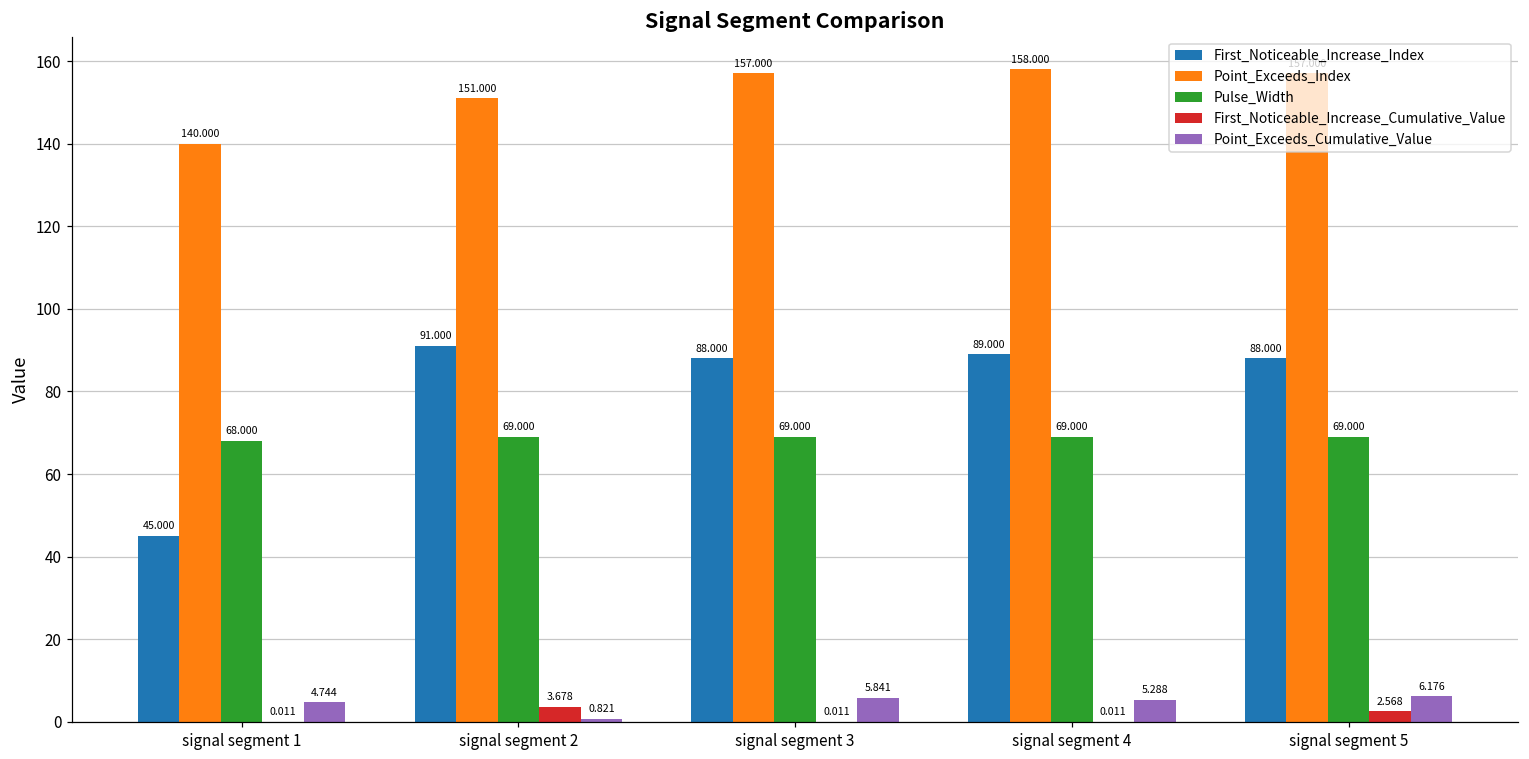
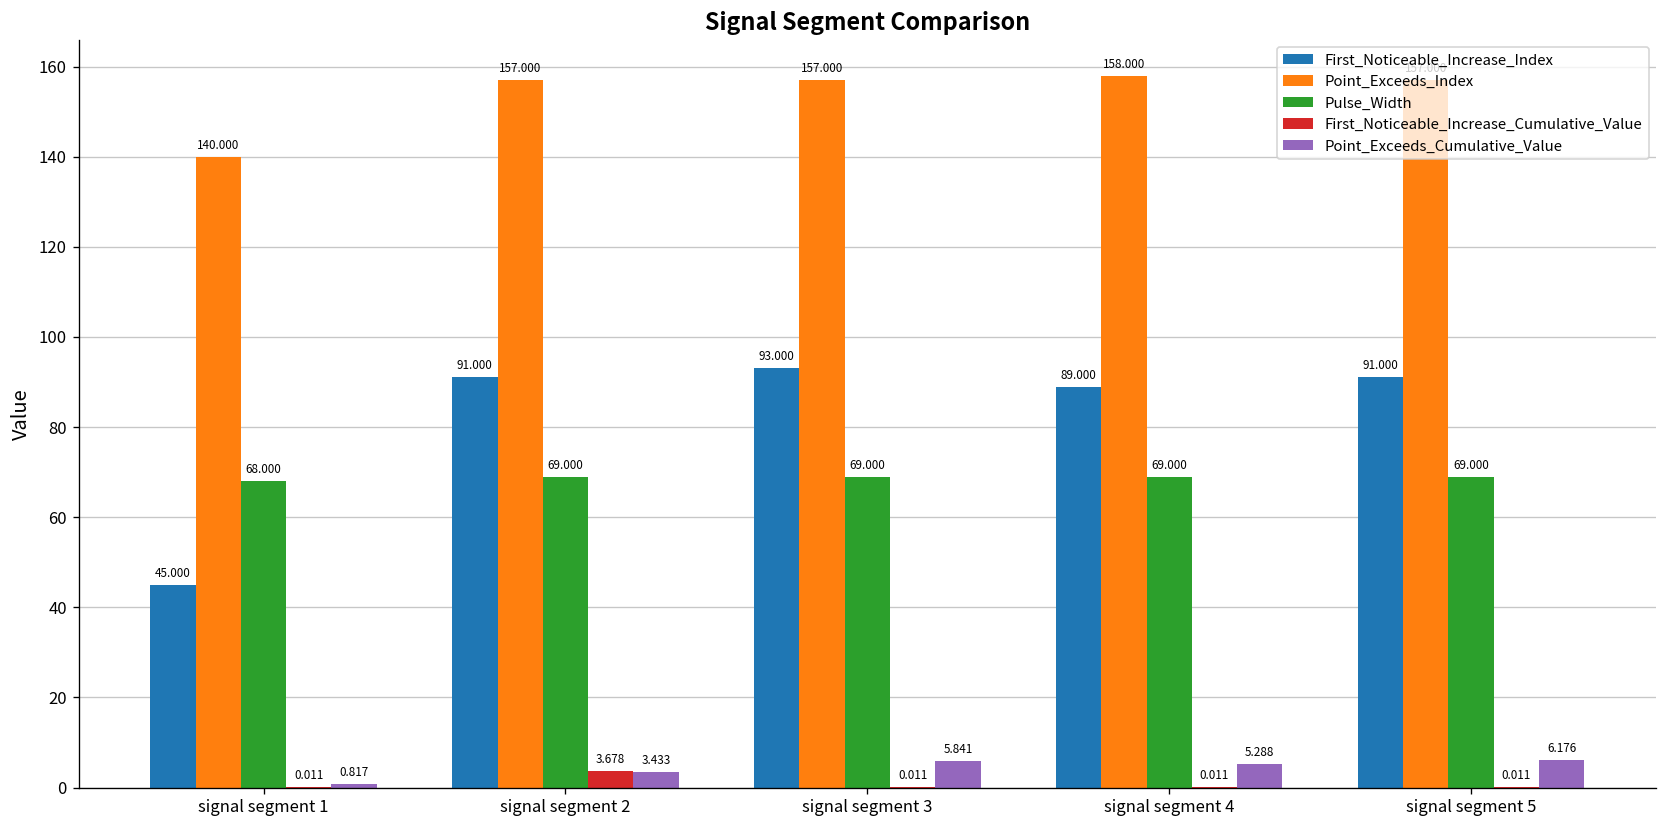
  {
    "First_Noticeable_Increase_Index": {
      "signal segment 1": 45.000,
      "signal segment 2": 91.000,
-     "signal segment 3": 88.000,
+     "signal segment 3": 93.000,
      "signal segment 4": 89.000,
-     "signal segment 5": 88.000
+     "signal segment 5": 91.000
    },
    "Point_Exceeds_Index": {
      "signal segment 1": 140.000,
-     "signal segment 2": 151.000,
+     "signal segment 2": 157.000,
      "signal segment 3": 157.000,
      "signal segment 4": 158.000
    },
    "Pulse_Width": {
      "signal segment 1": 68.000,
      "signal segment 2": 69.000,
      "signal segment 3": 69.000,
      "signal segment 4": 69.000,
      "signal segment 5": 69.000
    },
    "First_Noticeable_Increase_Cumulative_Value": {
      "signal segment 1": 0.011,
      "signal segment 2": 3.678,
      "signal segment 3": 0.011,
      "signal segment 4": 0.011,
-     "signal segment 5": 2.568
+     "signal segment 5": 0.011
    },
    "Point_Exceeds_Cumulative_Value": {
-     "signal segment 1": 4.744,
-     "signal segment 2": 0.821,
+     "signal segment 1": 0.817,
+     "signal segment 2": 3.433,
      "signal segment 3": 5.841,
      "signal segment 4": 5.288,
      "signal segment 5": 6.176
    }
  }
